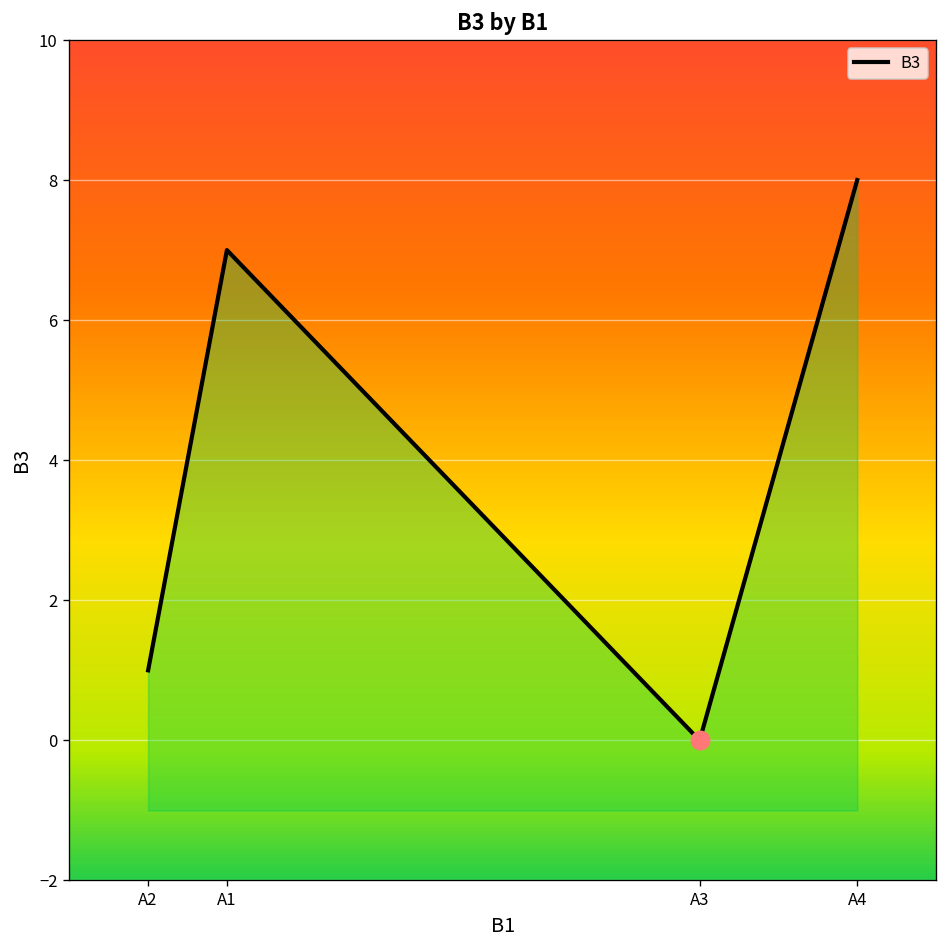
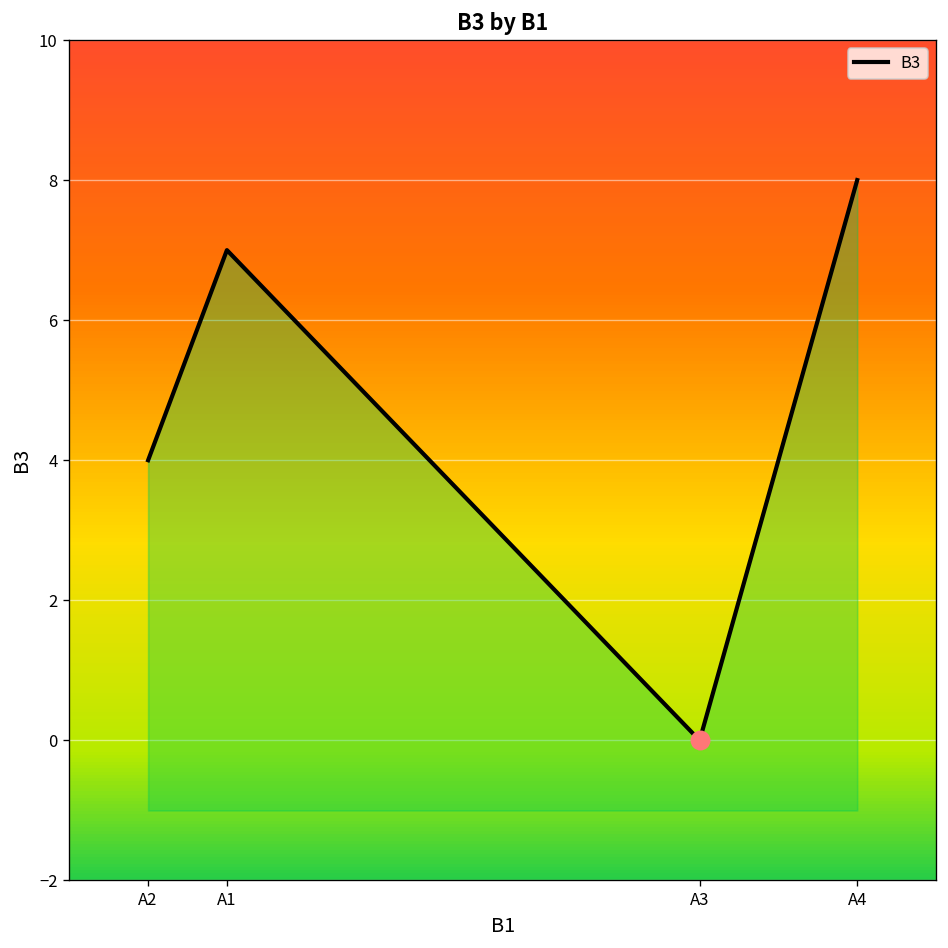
  {
    "В3": {
-     "А2": 1,
+     "А2": 4,
      "А1": 7,
      "А4": 8
    }
  }
